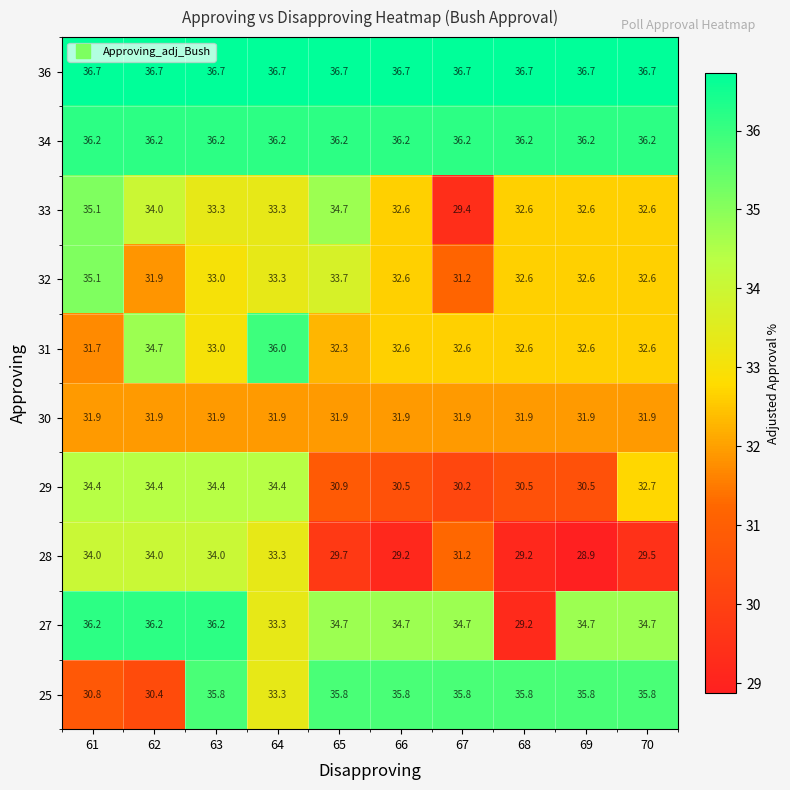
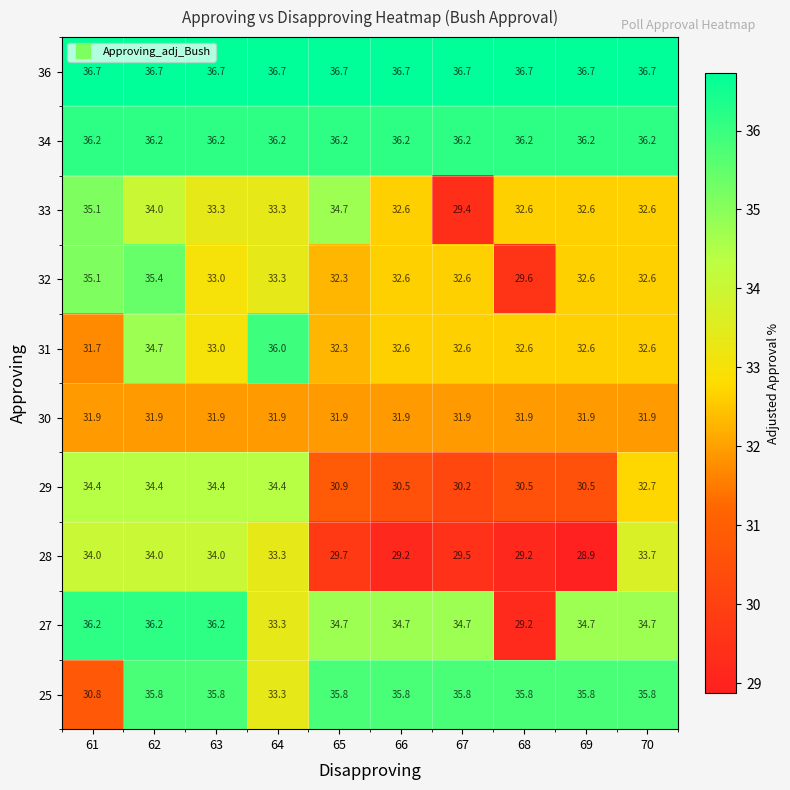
  {
    "36": {
      "61": 36.7,
      "62": 36.7,
      "63": 36.7,
      "64": 36.7,
      "65": 36.7,
      "66": 36.7,
      "67": 36.7,
      "68": 36.7,
      "69": 36.7,
      "70": 36.7
    },
    "34": {
      "61": 36.2,
      "62": 36.2,
      "63": 36.2,
      "64": 36.2,
      "65": 36.2,
      "66": 36.2,
      "67": 36.2,
      "68": 36.2,
      "69": 36.2,
      "70": 36.2
    },
    "33": {
      "61": 35.1,
      "62": 34.0,
      "63": 33.3,
      "64": 33.3,
      "65": 34.7,
      "66": 32.6,
      "67": 29.4,
      "68": 32.6,
      "69": 32.6,
      "70": 32.6
    },
    "32": {
      "61": 35.1,
-     "62": 31.9,
+     "62": 35.4,
      "63": 33.0,
      "64": 33.3,
-     "65": 33.7,
+     "65": 32.3,
      "66": 32.6,
-     "67": 31.2,
-     "68": 32.6,
+     "67": 32.6,
+     "68": 29.6,
      "69": 32.6,
      "70": 32.6
    },
    "31": {
      "61": 31.7,
      "62": 34.7,
      "63": 33.0,
      "64": 36.0,
      "65": 32.3,
      "66": 32.6,
      "67": 32.6,
      "68": 32.6,
      "69": 32.6,
      "70": 32.6
    },
    "30": {
      "61": 31.9,
      "62": 31.9,
      "63": 31.9,
      "64": 31.9,
      "65": 31.9,
      "66": 31.9,
      "67": 31.9,
      "68": 31.9,
      "69": 31.9,
      "70": 31.9
    },
    "29": {
      "61": 34.4,
      "62": 34.4,
      "63": 34.4,
      "64": 34.4,
      "65": 30.9,
      "66": 30.5,
      "67": 30.2,
      "68": 30.5,
      "69": 30.5,
      "70": 32.7
    },
    "28": {
      "61": 34.0,
      "62": 34.0,
      "63": 34.0,
      "64": 33.3,
      "65": 29.7,
      "66": 29.2,
-     "67": 31.2,
+     "67": 29.5,
      "68": 29.2,
      "69": 28.9,
-     "70": 29.5
+     "70": 33.7
    },
    "27": {
      "61": 36.2,
      "62": 36.2,
      "63": 36.2,
      "64": 33.3,
      "65": 34.7,
      "66": 34.7,
      "67": 34.7,
      "68": 29.2,
      "69": 34.7,
      "70": 34.7
    },
    "25": {
      "61": 30.8,
-     "62": 30.4,
+     "62": 35.8,
      "63": 35.8,
      "64": 33.3,
      "65": 35.8,
      "66": 35.8,
      "67": 35.8,
      "68": 35.8,
      "69": 35.8,
      "70": 35.8
    }
  }
